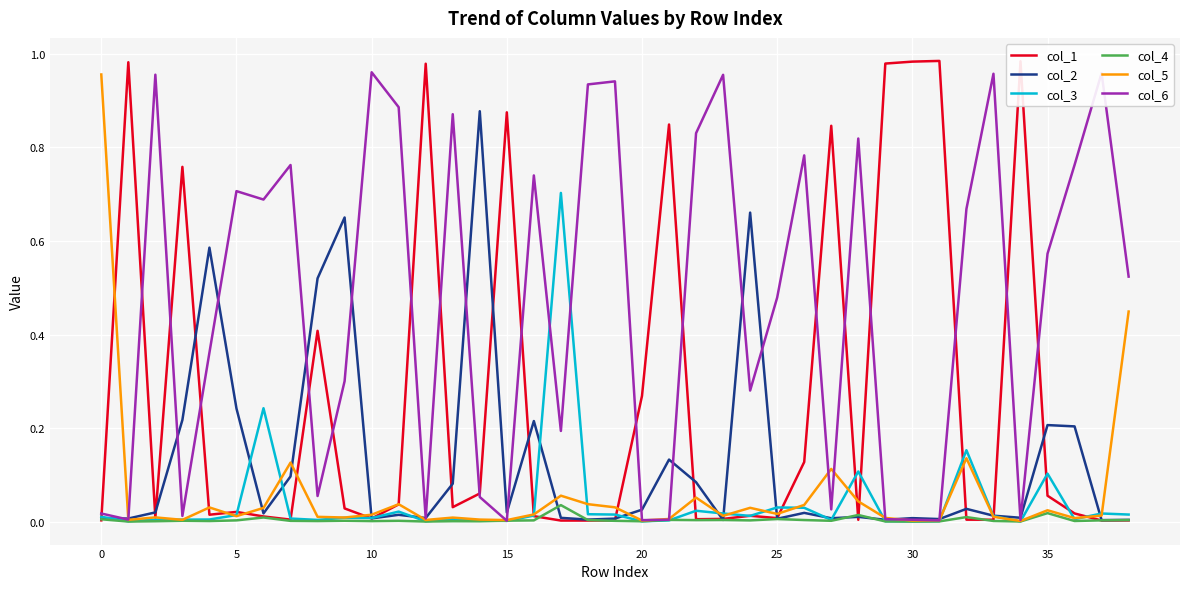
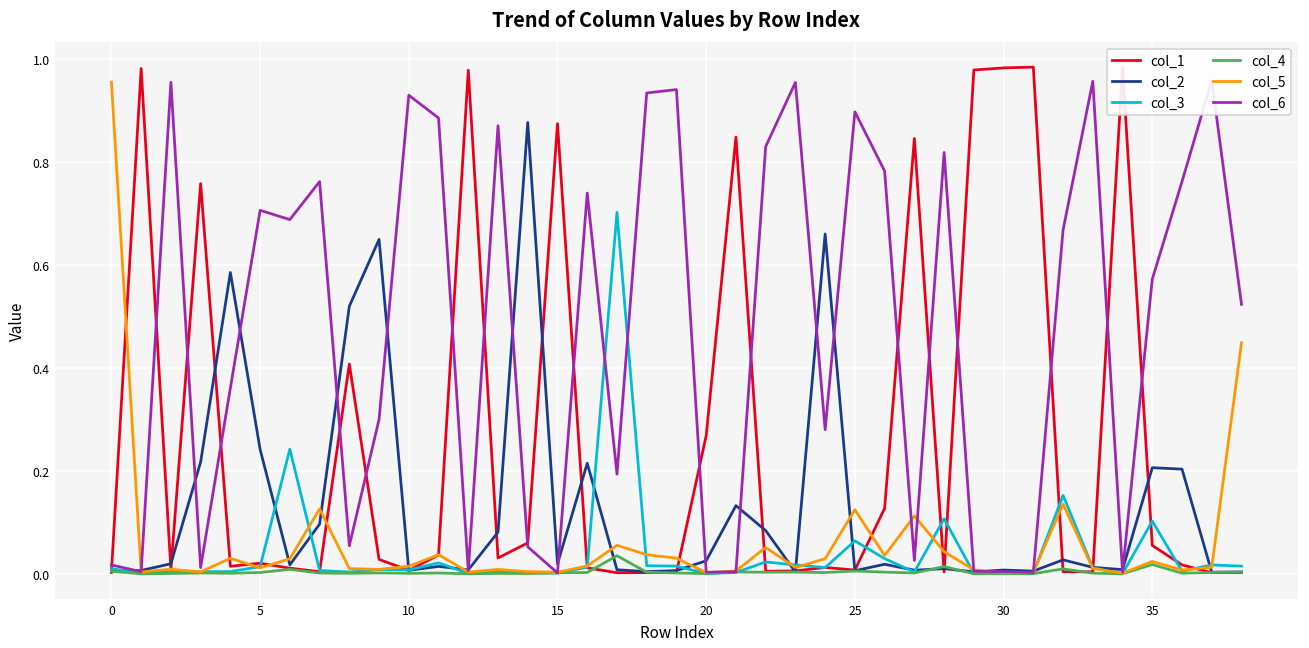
  {
    "col_1": {
      "5": 0.02,
      "15": 0.87,
      "20": 0.27,
      "30": 0.98,
      "35": 0.06
    },
    "col_2": {
      "5": 0.24,
      "15": 0.02,
      "20": 0.03,
      "35": 0.21
    },
    "col_3": {
-     "25": 0.03,
+     "25": 0.06,
      "35": 0.10
    },
    "col_4": {
      "5": 0.00,
      "10": 0.00,
      "35": 0.02
    },
    "col_5": {
      "0": 0.96,
      "10": 0.02,
-     "25": 0.02,
+     "25": 0.13,
      "35": 0.02
    },
    "col_6": {
      "0": 0.02,
      "5": 0.71,
-     "10": 0.96,
-     "25": 0.48,
+     "10": 0.93,
+     "25": 0.90,
      "35": 0.57
    }
  }
